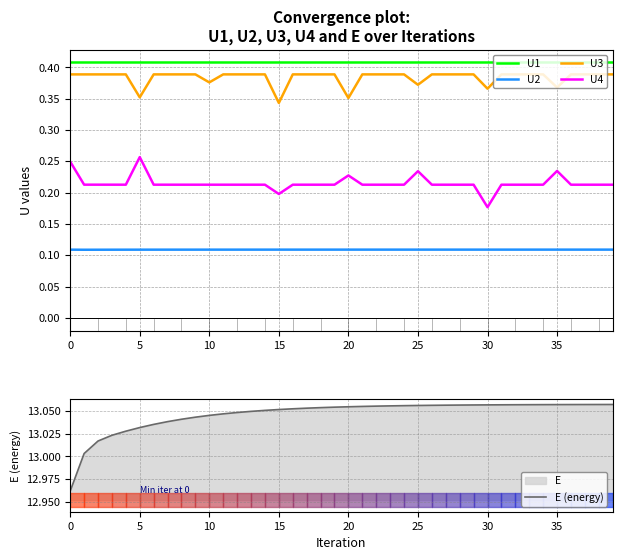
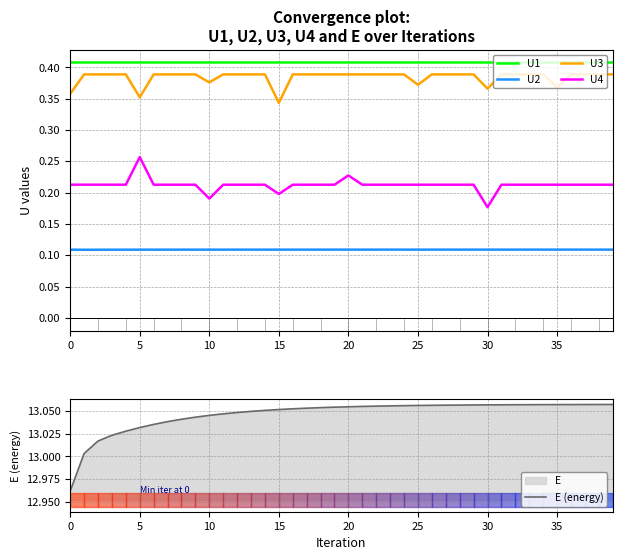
  {
    "Convergence plot: U1, U2, U3, U4 and E over Iterations": {
      "U1": {
        "0": 0.41,
        "5": 0.41,
        "10": 0.41,
        "15": 0.41,
        "20": 0.41,
        "25": 0.41,
        "30": 0.41
      },
      "U2": {
        "0": 0.11,
        "5": 0.11,
        "10": 0.11,
        "15": 0.11,
        "20": 0.11,
        "25": 0.11,
        "30": 0.11,
        "35": 0.11
      },
      "U3": {
-       "0": 0.39,
+       "0": 0.36,
        "5": 0.35,
        "10": 0.38,
        "15": 0.34,
-       "20": 0.35,
+       "20": 0.39,
        "25": 0.37,
        "30": 0.37
      },
      "U4": {
-       "0": 0.25,
+       "0": 0.21,
        "5": 0.26,
-       "10": 0.21,
+       "10": 0.19,
        "15": 0.20,
        "20": 0.23,
-       "25": 0.23,
+       "25": 0.21,
        "30": 0.18,
-       "35": 0.23
+       "35": 0.21
      }
    }
  }
